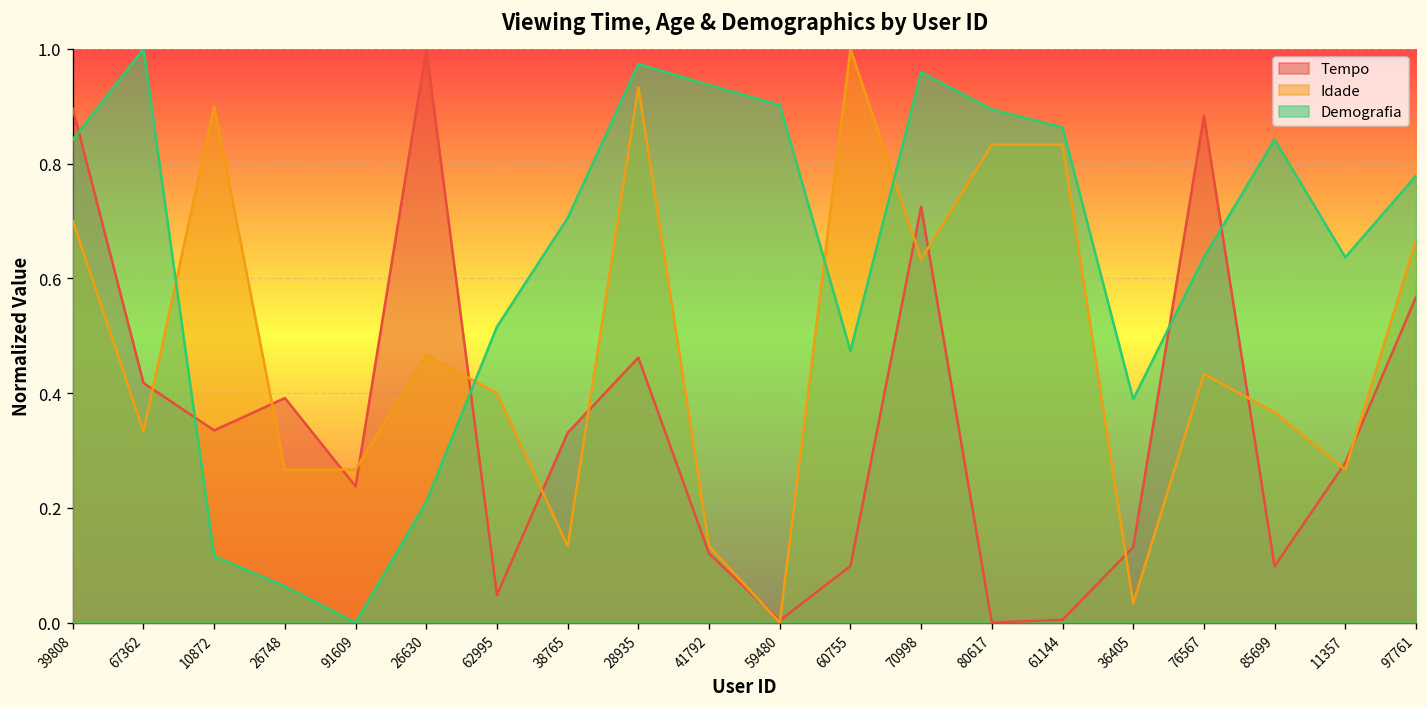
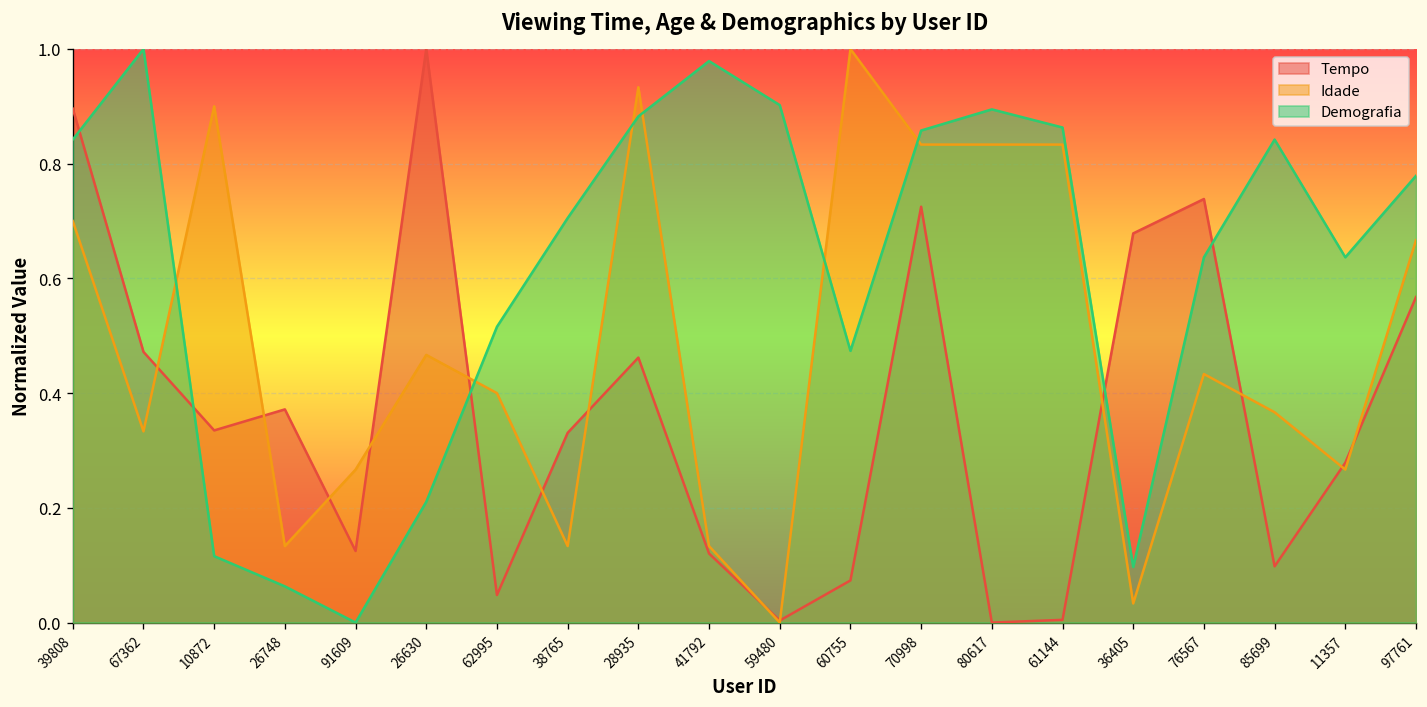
  {
    "Tempo": {
      "39808": 0.90,
-     "67362": 0.42,
+     "67362": 0.47,
      "10872": 0.34,
-     "26748": 0.39,
-     "91609": 0.24,
+     "26748": 0.37,
+     "91609": 0.12,
      "26630": 1.00,
      "62995": 0.05,
      "38765": 0.33,
      "28935": 0.46,
      "41792": 0.12,
-     "60755": 0.10,
+     "60755": 0.07,
      "70998": 0.73,
      "80617": 0.00,
      "61144": 0.00,
-     "36405": 0.13,
-     "76567": 0.88,
+     "36405": 0.68,
+     "76567": 0.74,
      "85699": 0.10,
      "11357": 0.28,
      "97761": 0.57
    },
    "Idade": {
      "39808": 0.70,
      "67362": 0.33,
      "10872": 0.90,
-     "26748": 0.27,
+     "26748": 0.13,
      "91609": 0.27,
      "26630": 0.47,
      "62995": 0.40,
      "38765": 0.13,
      "28935": 0.93,
      "41792": 0.13,
      "60755": 1.00,
-     "70998": 0.63,
+     "70998": 0.83,
      "80617": 0.83,
      "61144": 0.83,
      "36405": 0.03,
      "76567": 0.43,
      "85699": 0.37,
      "11357": 0.27,
      "97761": 0.67
    },
    "Demografia": {
      "39808": 0.84,
      "67362": 1.00,
      "10872": 0.12,
      "26748": 0.06,
      "91609": 0.00,
      "26630": 0.21,
      "62995": 0.52,
      "38765": 0.71,
-     "28935": 0.97,
-     "41792": 0.94,
+     "28935": 0.88,
+     "41792": 0.98,
      "59480": 0.90,
      "60755": 0.47,
-     "70998": 0.96,
+     "70998": 0.86,
      "80617": 0.89,
      "61144": 0.86,
-     "36405": 0.39,
+     "36405": 0.10,
      "76567": 0.64,
      "85699": 0.84,
      "11357": 0.64,
      "97761": 0.78
    }
  }
